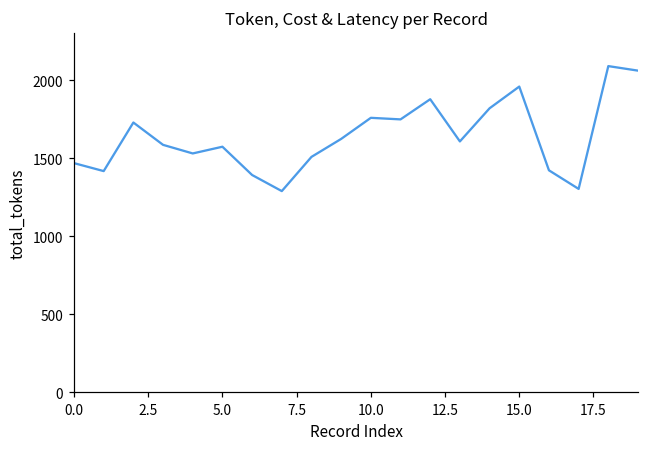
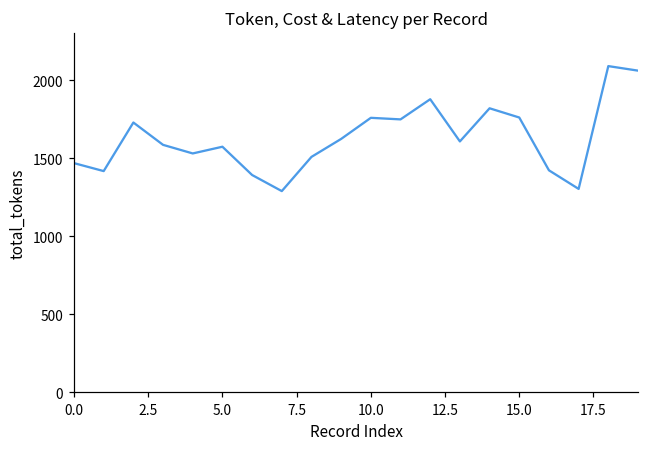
  {
    "0.0": 1470,
    "5.0": 1570,
    "10.0": 1760,
-   "15.0": 1960
+   "15.0": 1760
  }
